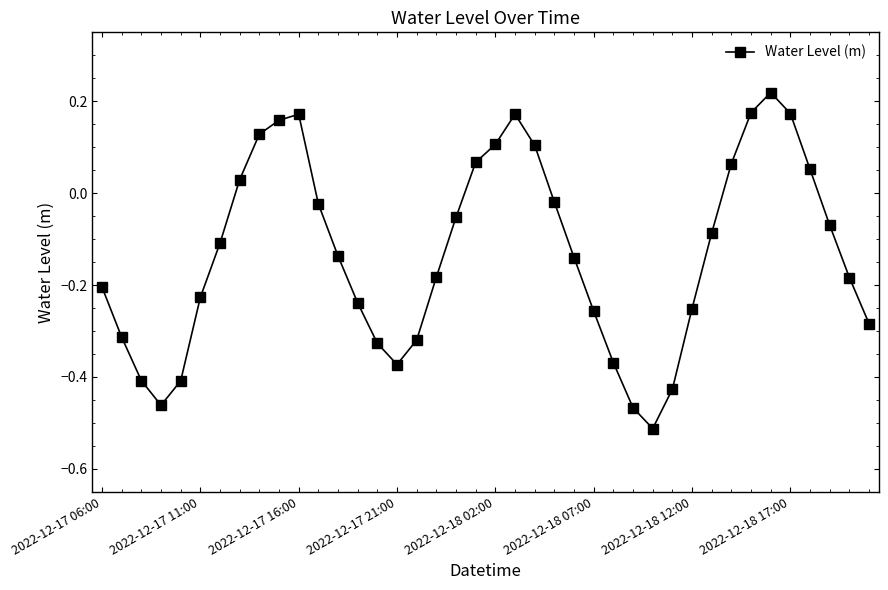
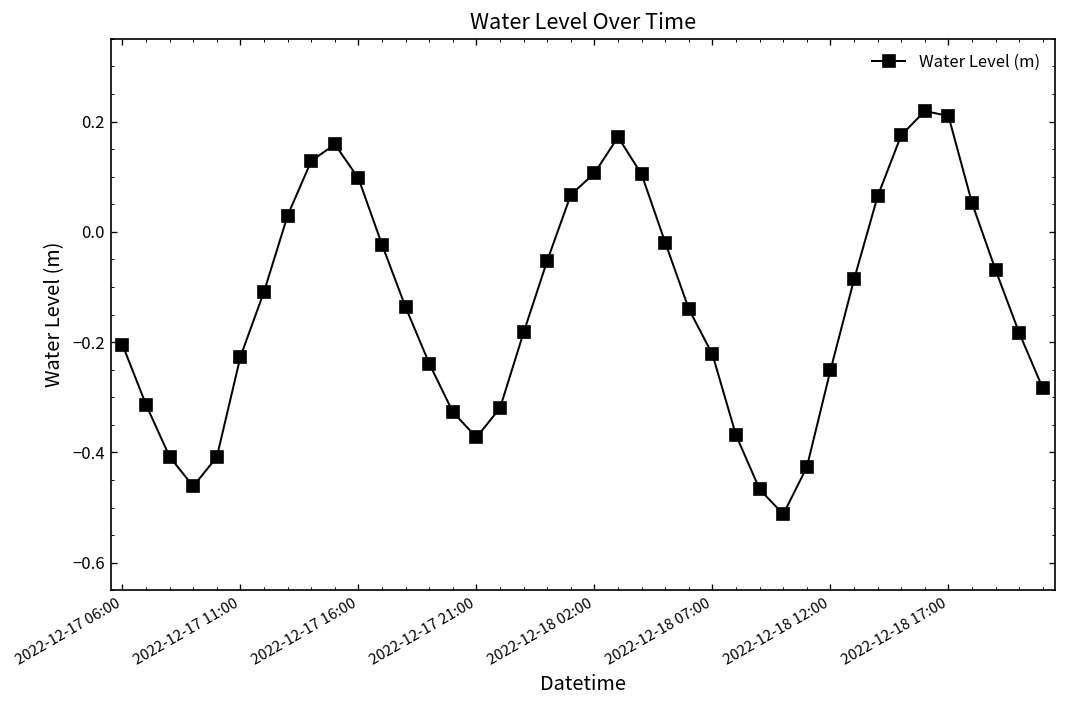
  {
    "2022-12-17 06:00": -0.20,
    "2022-12-17 11:00": -0.23,
-   "2022-12-17 16:00": 0.17,
+   "2022-12-17 16:00": 0.10,
    "2022-12-17 21:00": -0.37,
    "2022-12-18 02:00": 0.11,
-   "2022-12-18 07:00": -0.26,
+   "2022-12-18 07:00": -0.22,
    "2022-12-18 12:00": -0.25,
-   "2022-12-18 17:00": 0.17
+   "2022-12-18 17:00": 0.21
  }
